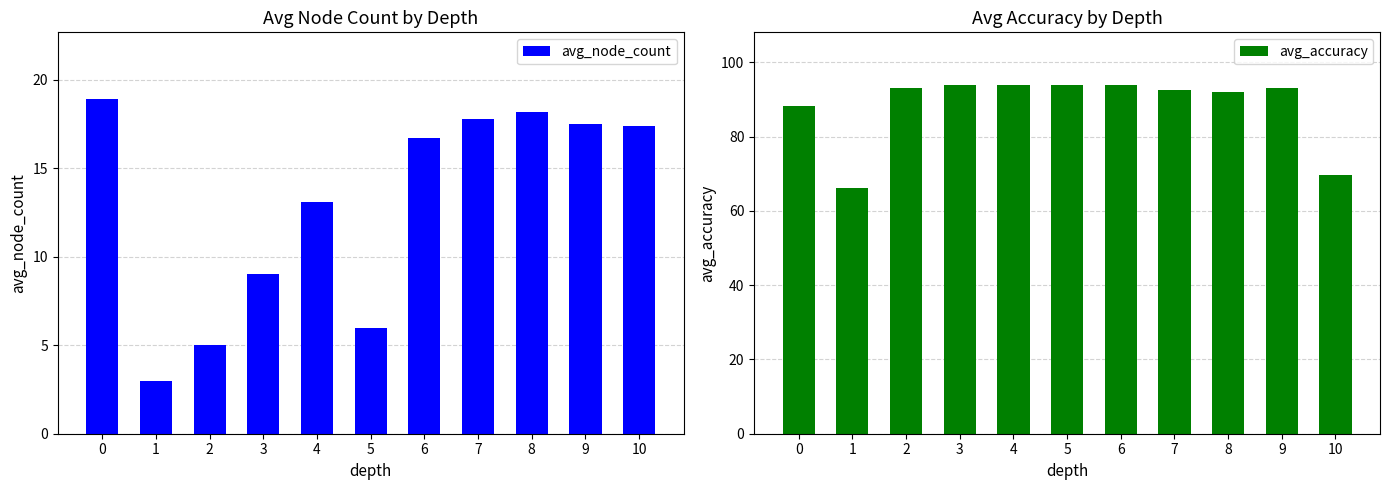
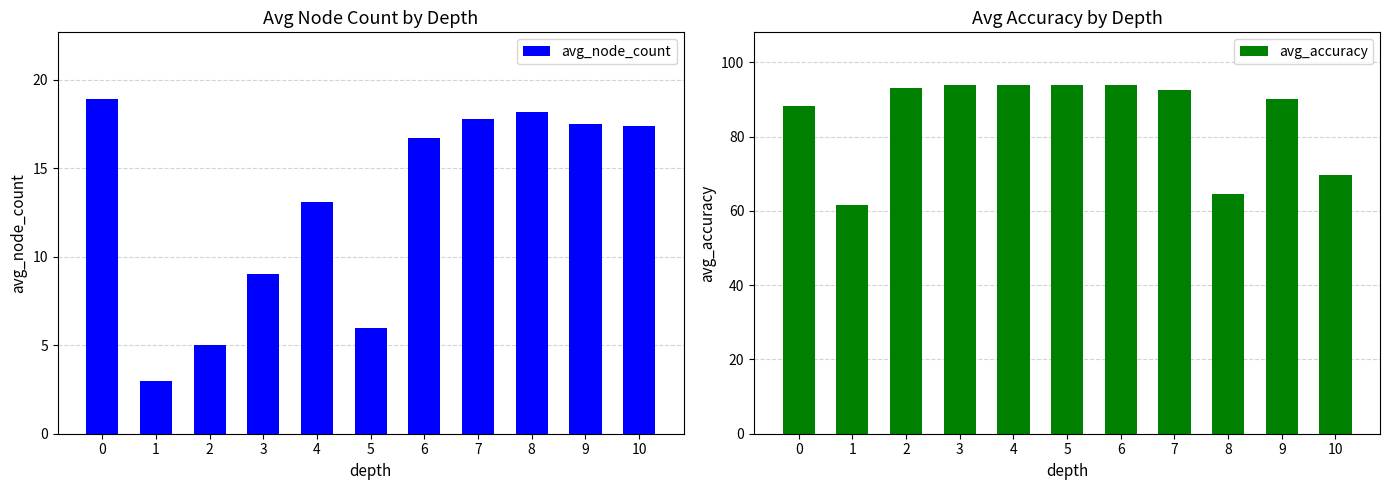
  {
    "Avg Node Count by Depth": {
      "0": 18.9,
      "1": 3.0,
      "2": 5.0,
      "3": 9.0,
      "4": 13.1,
      "5": 6.0,
      "6": 16.7,
      "7": 17.8,
      "8": 18.2,
      "9": 17.5,
      "10": 17.4
    },
    "Avg Accuracy by Depth": {
      "0": 88,
-     "1": 66,
+     "1": 62,
      "2": 93,
      "3": 94,
      "4": 94,
      "5": 94,
      "6": 94,
      "7": 93,
-     "8": 92,
-     "9": 93,
+     "8": 65,
+     "9": 90,
      "10": 70
    }
  }
